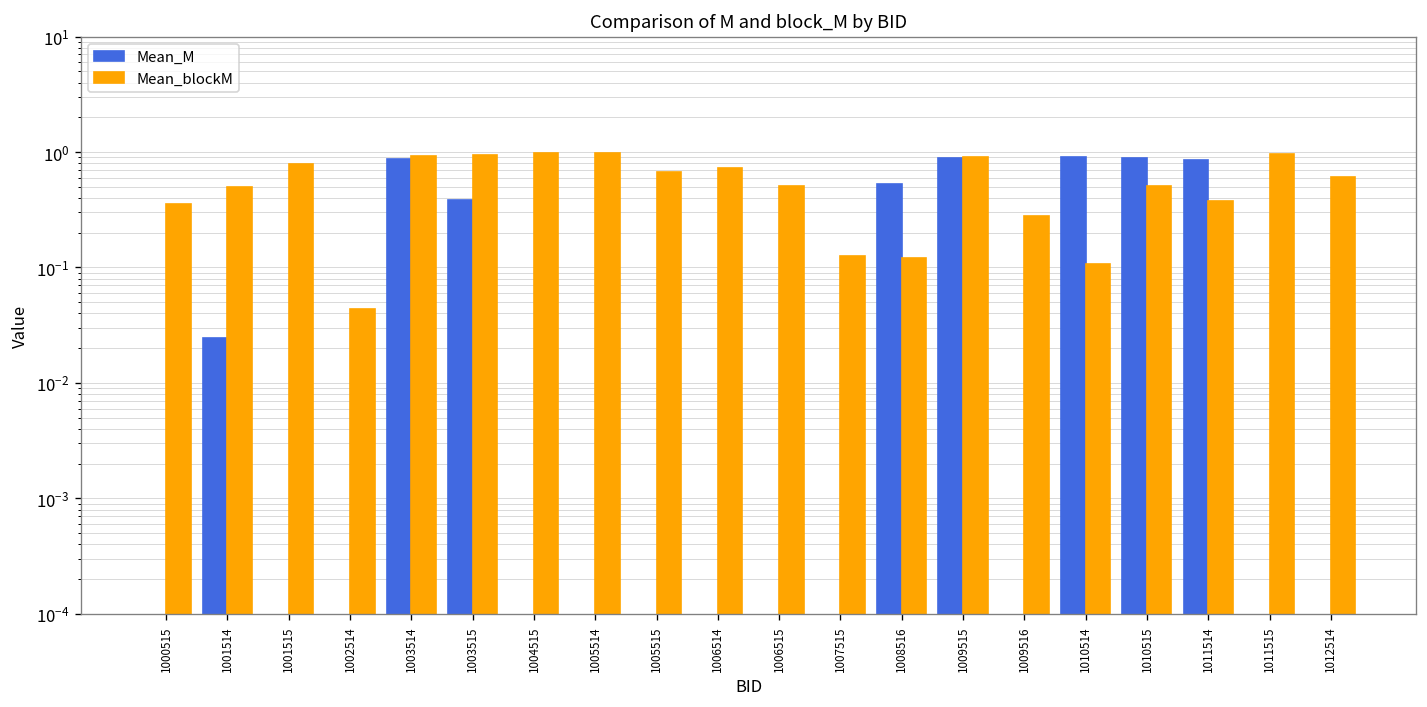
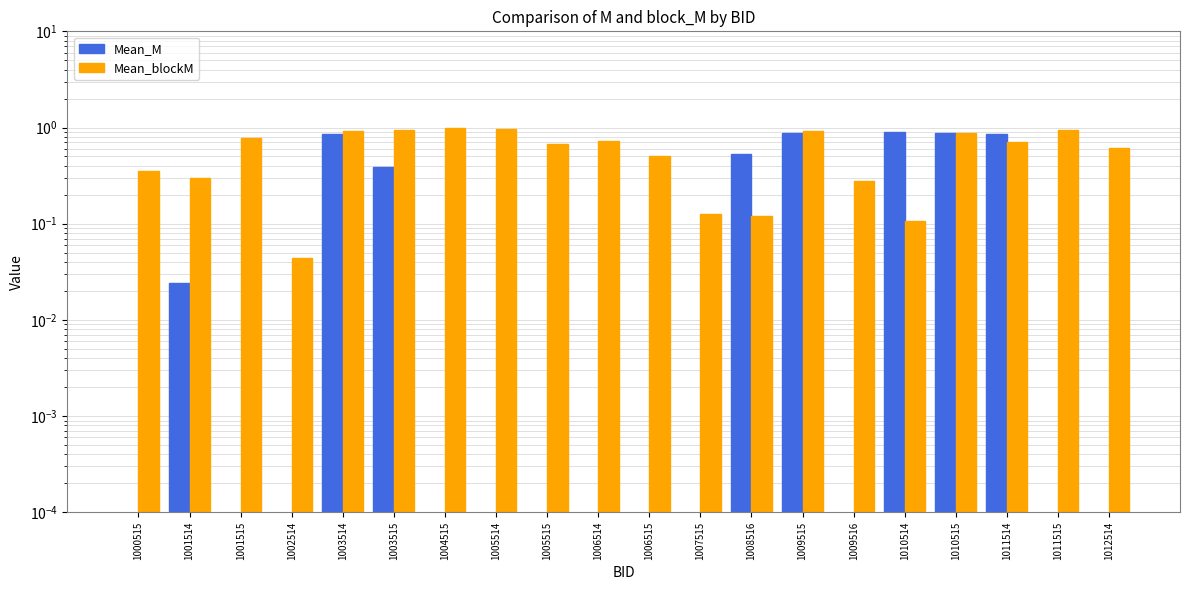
  {
    "Mean_M": {
      "1001514": 0.024,
      "1003514": 0.9,
      "1003515": 0.39,
      "1008516": 0.5,
      "1009515": 0.9,
      "1010514": 0.9,
      "1010515": 0.9,
      "1011514": 0.9
    },
    "Mean_blockM": {
      "1000515": 0.36,
-     "1001514": 0.5,
+     "1001514": 0.3,
      "1001515": 0.8,
      "1002514": 0.04,
      "1003514": 0.9,
      "1003515": 0.9,
      "1004515": 1.0,
      "1005514": 1.0,
      "1005515": 0.7,
      "1006514": 0.7,
      "1006515": 0.5,
      "1007515": 0.13,
      "1008516": 0.12,
      "1009515": 0.9,
      "1009516": 0.28,
      "1010514": 0.11,
-     "1010515": 0.5,
-     "1011514": 0.38,
+     "1010515": 0.9,
+     "1011514": 0.7,
      "1011515": 1.0,
      "1012514": 0.6
    }
  }
